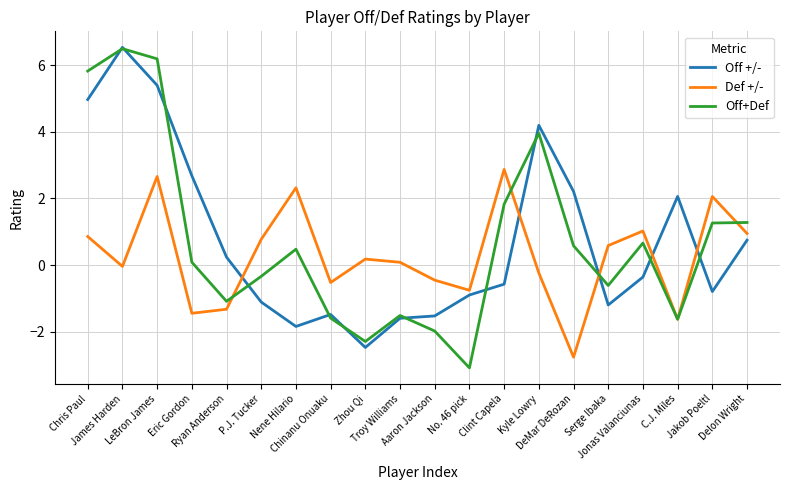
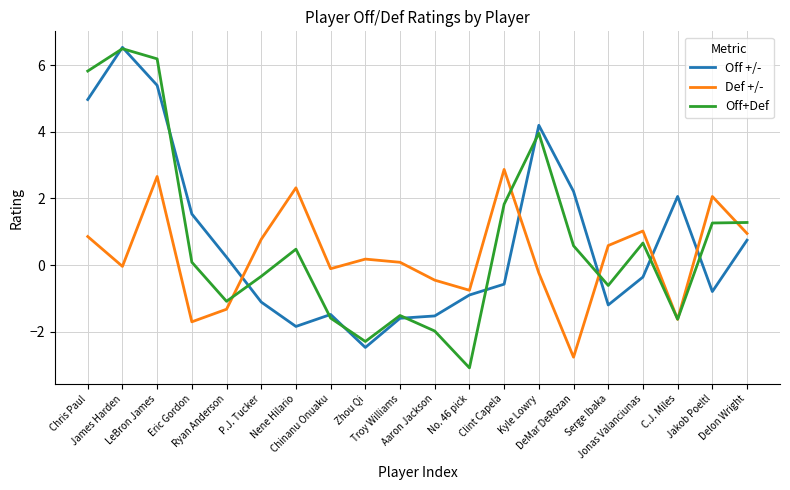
  {
    "Off +/-": {
      "Chris Paul": 5.0,
      "LeBron James": 5.4,
-     "Eric Gordon": 2.7,
+     "Eric Gordon": 1.5,
      "Ryan Anderson": 0.2,
      "P.J. Tucker": -1.1,
      "Nene Hilario": -1.8,
      "Chinanu Onuaku": -1.5,
      "Zhou Qi": -2.5,
      "Troy Williams": -1.6,
      "Aaron Jackson": -1.5,
      "No. 46 pick": -0.9,
      "Clint Capela": -0.6,
      "Kyle Lowry": 4.2,
      "DeMar DeRozan": 2.2,
      "Serge Ibaka": -1.2,
      "Jonas Valanciunas": -0.4,
      "C.J. Miles": 2.1,
      "Jakob Poeltl": -0.8,
      "Delon Wright": 0.7
    },
    "Def +/-": {
      "Chris Paul": 0.9,
      "James Harden": 0.0,
      "LeBron James": 2.7,
-     "Eric Gordon": -1.4,
+     "Eric Gordon": -1.7,
      "Ryan Anderson": -1.3,
      "P.J. Tucker": 0.8,
      "Nene Hilario": 2.3,
-     "Chinanu Onuaku": -0.5,
+     "Chinanu Onuaku": -0.1,
      "Zhou Qi": 0.2,
      "Troy Williams": 0.1,
      "Aaron Jackson": -0.5,
      "No. 46 pick": -0.8,
      "Clint Capela": 2.9,
      "Kyle Lowry": -0.2,
      "DeMar DeRozan": -2.8,
      "Serge Ibaka": 0.6,
      "Jonas Valanciunas": 1.0,
      "Jakob Poeltl": 2.1,
      "Delon Wright": 0.9
    },
    "Off+Def": {
      "Chris Paul": 5.8,
      "LeBron James": 6.2,
      "Eric Gordon": 0.1,
      "Ryan Anderson": -1.1,
      "P.J. Tucker": -0.3,
      "Nene Hilario": 0.5,
      "Chinanu Onuaku": -1.6,
      "Zhou Qi": -2.3,
      "Troy Williams": -1.5,
      "Aaron Jackson": -2.0,
      "No. 46 pick": -3.1,
      "Clint Capela": 1.8,
      "Kyle Lowry": 4.0,
      "DeMar DeRozan": 0.6,
      "Serge Ibaka": -0.6,
      "Jonas Valanciunas": 0.7,
      "Jakob Poeltl": 1.3,
      "Delon Wright": 1.3
    }
  }
